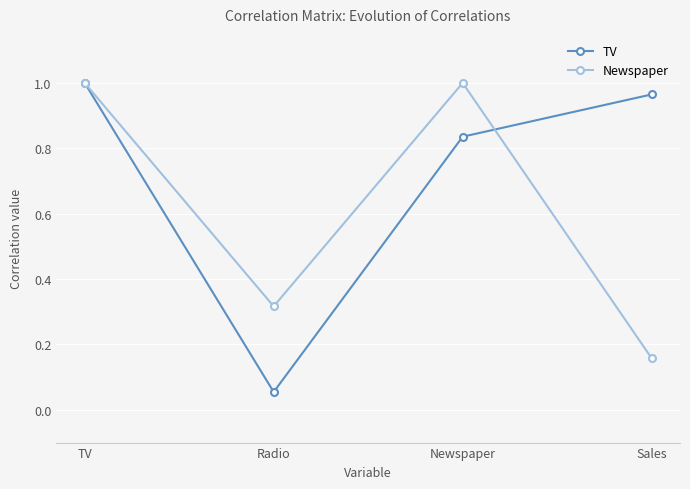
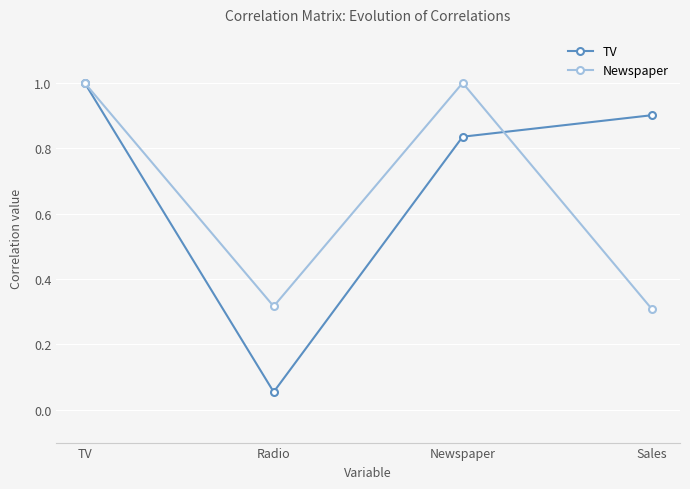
  {
    "TV": {
      "Radio": 0.05,
      "Newspaper": 0.84,
-     "Sales": 0.96
+     "Sales": 0.90
    },
    "Newspaper": {
      "Radio": 0.32,
      "Newspaper": 1.00,
-     "Sales": 0.16
+     "Sales": 0.31
    }
  }
